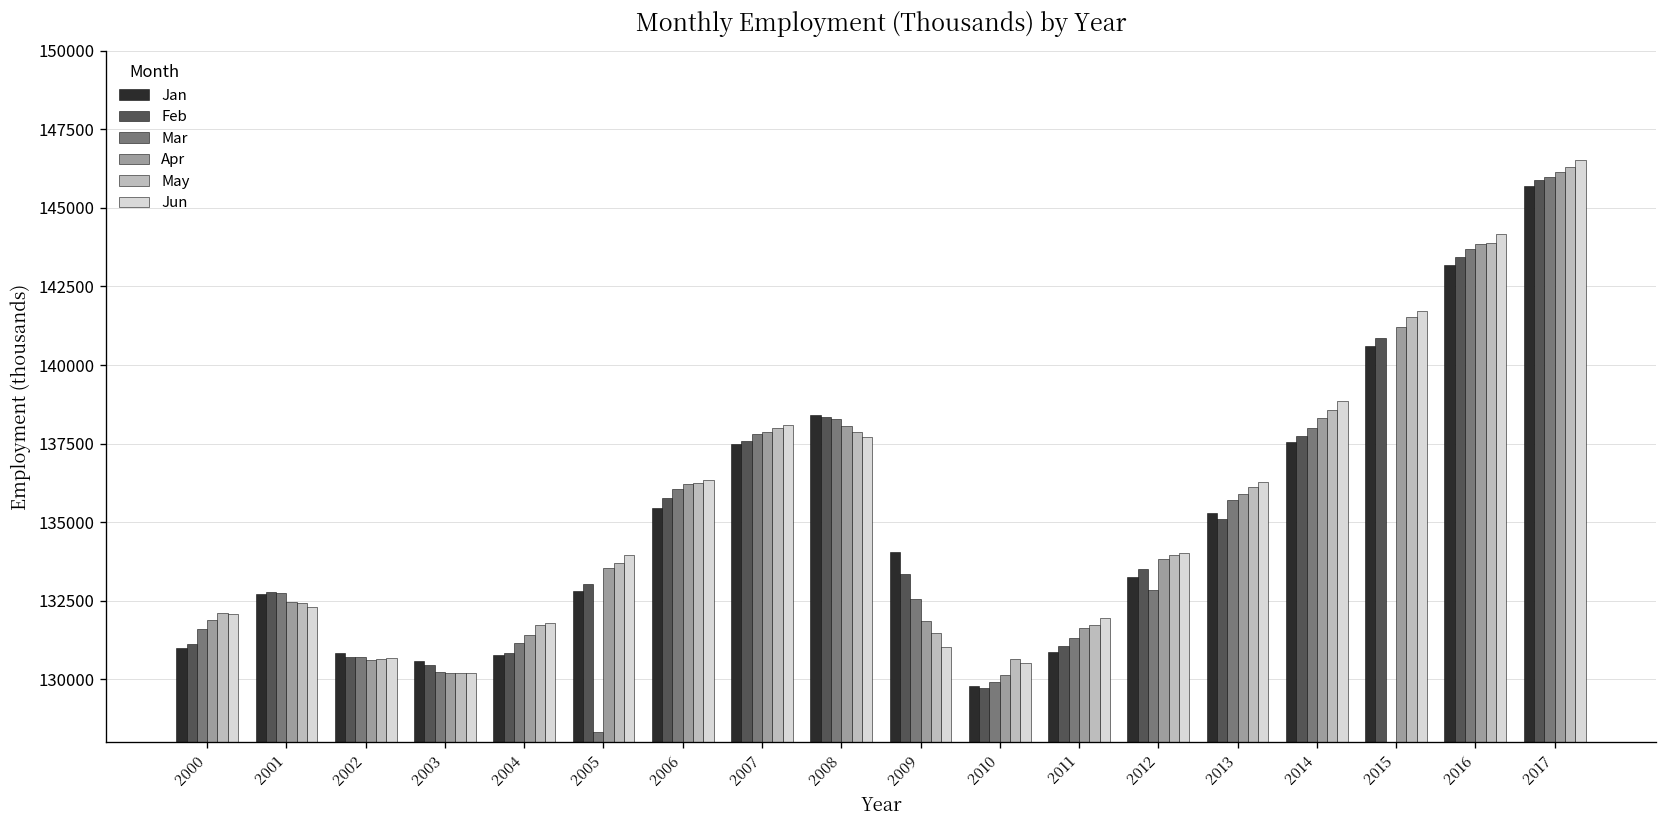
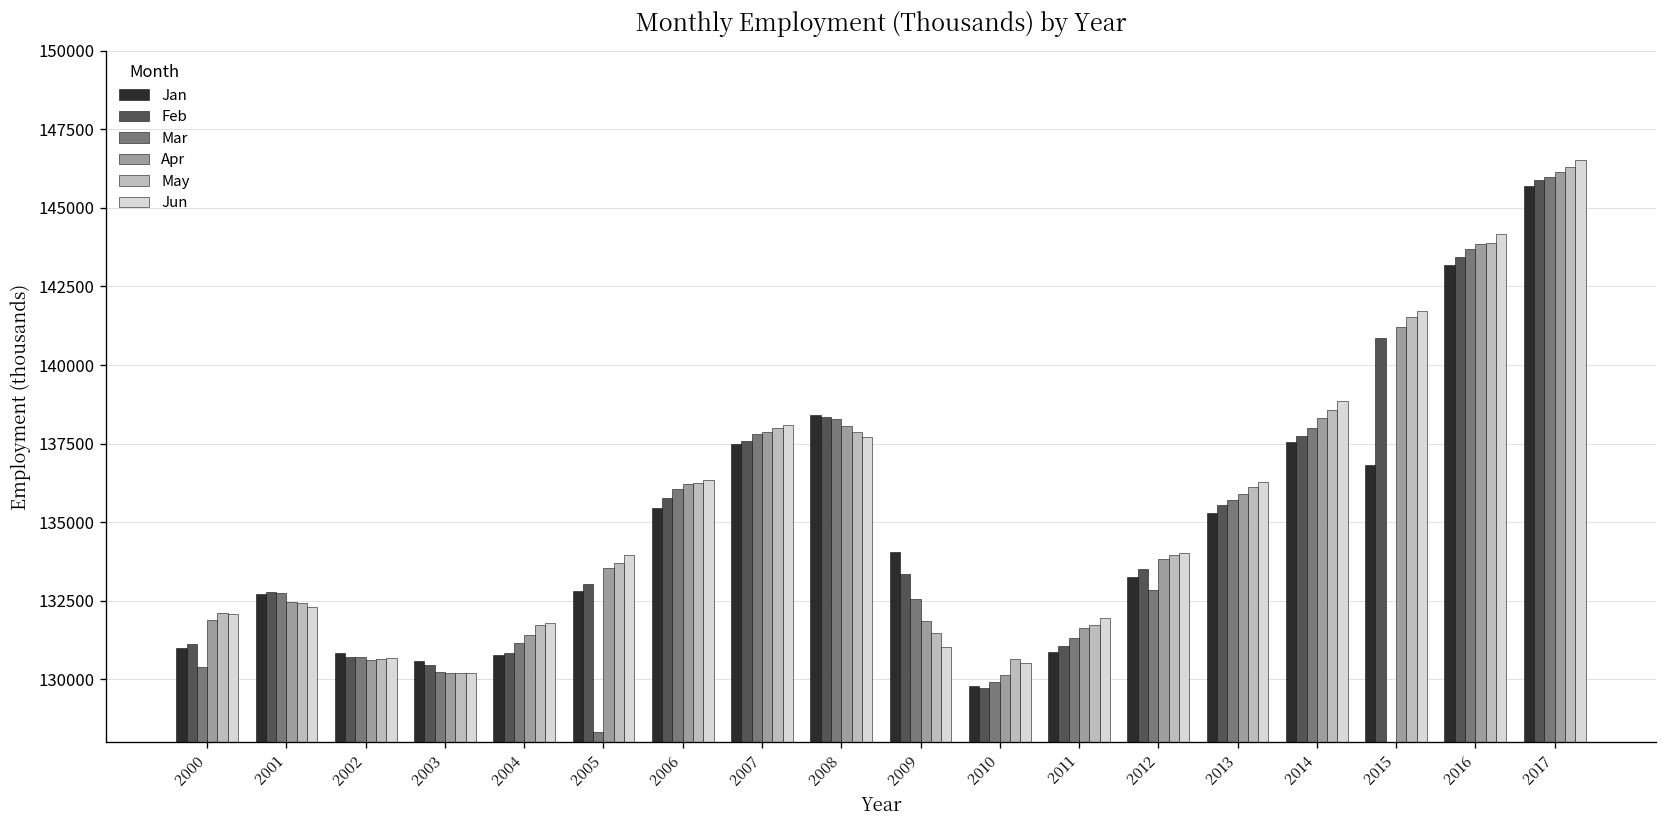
  {
    "Jan": {
      "2000": 131000,
      "2001": 132700,
      "2002": 130900,
      "2003": 130600,
      "2004": 130800,
      "2005": 132800,
      "2006": 135500,
      "2007": 137500,
      "2008": 138400,
      "2009": 134100,
      "2010": 129800,
      "2011": 130900,
      "2012": 133300,
      "2013": 135300,
      "2014": 137600,
-     "2015": 140600,
+     "2015": 136800,
      "2016": 143200,
      "2017": 145700
    },
    "Feb": {
      "2000": 131100,
      "2001": 132800,
      "2002": 130700,
      "2003": 130500,
      "2004": 130800,
      "2005": 133000,
      "2006": 135800,
      "2007": 137600,
      "2008": 138300,
      "2009": 133400,
      "2010": 129700,
      "2011": 131100,
      "2012": 133500,
-     "2013": 135100,
+     "2013": 135500,
      "2014": 137700,
      "2015": 140900,
      "2016": 143500,
      "2017": 145900
    },
    "Mar": {
-     "2000": 131600,
+     "2000": 130400,
      "2001": 132700,
      "2002": 130700,
      "2003": 130200,
      "2004": 131200,
      "2005": 128300,
      "2006": 136100,
      "2007": 137800,
      "2008": 138300,
      "2009": 132500,
      "2010": 129900,
      "2011": 131300,
      "2012": 132800,
      "2013": 135700,
      "2014": 138000,
      "2016": 143700,
      "2017": 146000
    }
  }
